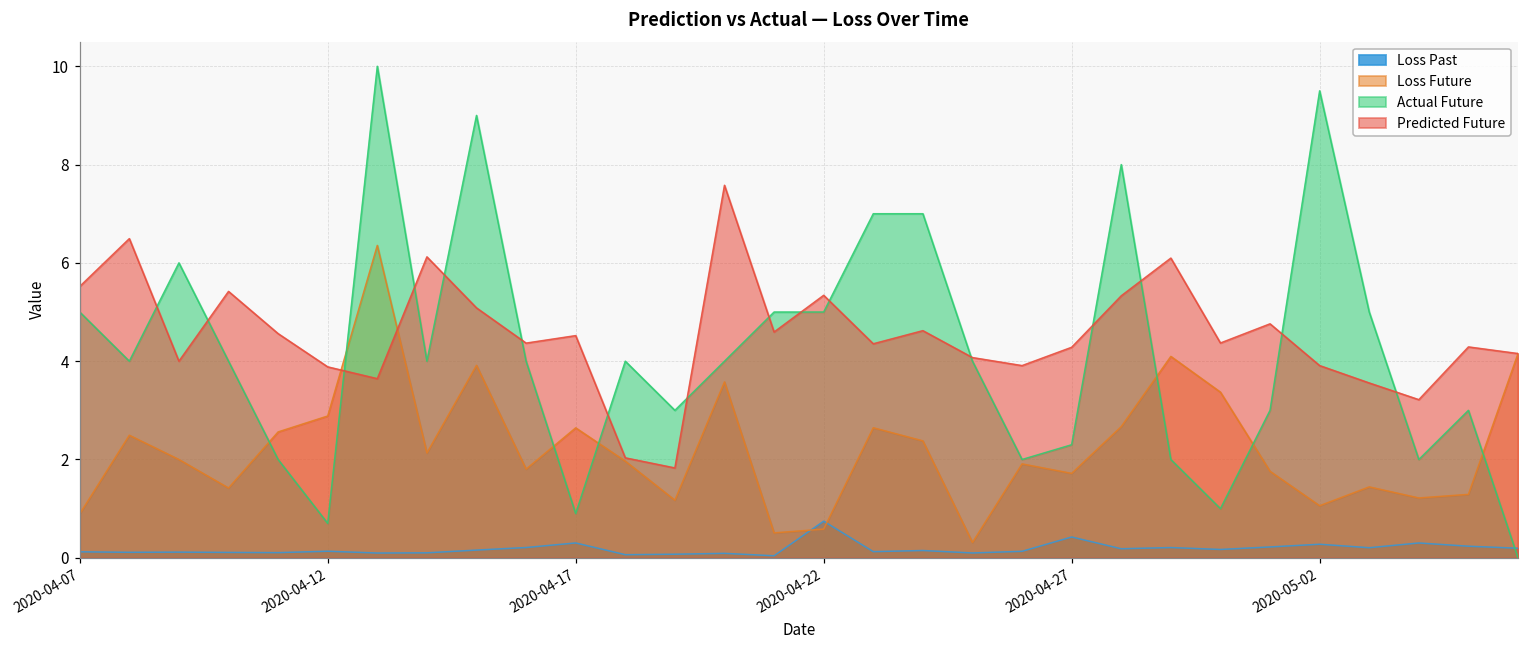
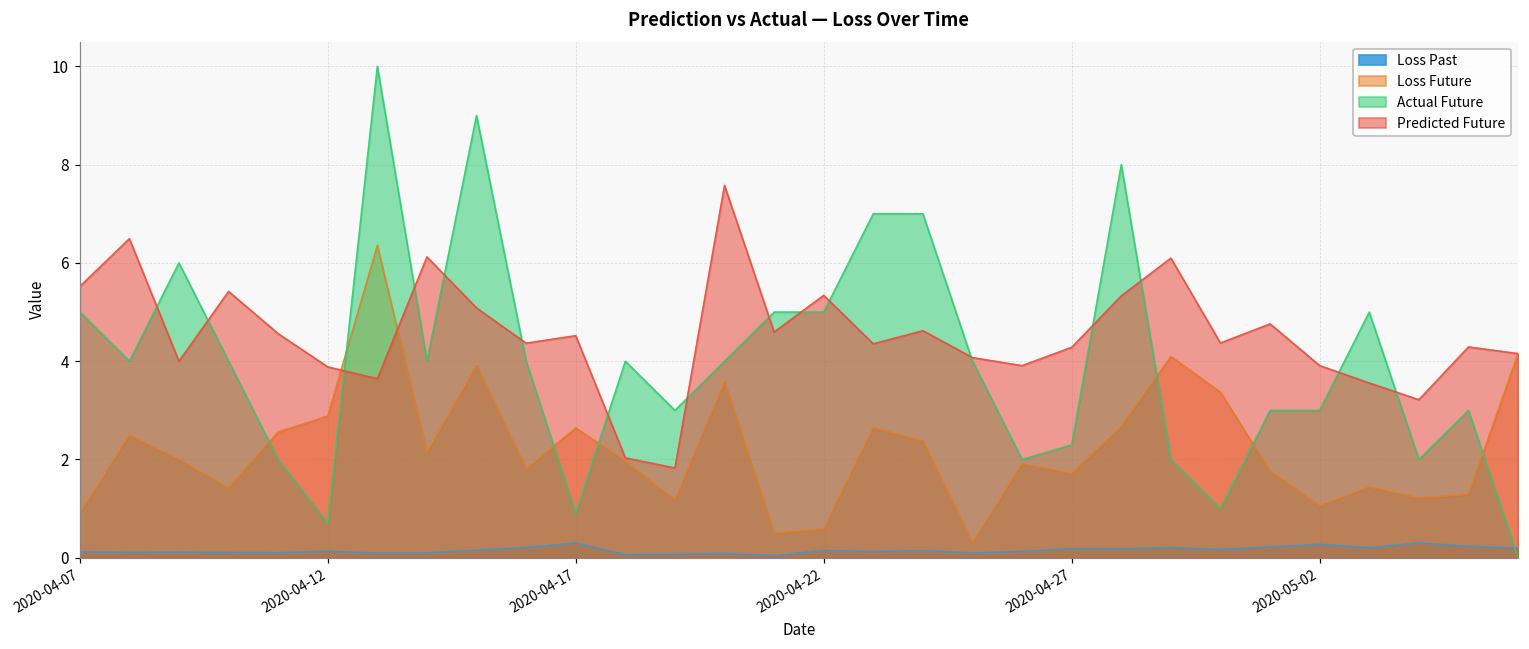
  {
    "Loss Past": {
      "2020-04-07": 0.1,
      "2020-04-12": 0.1,
      "2020-04-17": 0.3,
-     "2020-04-22": 0.7,
-     "2020-04-27": 0.4,
+     "2020-04-22": 0.2,
+     "2020-04-27": 0.2,
      "2020-05-02": 0.3
    },
    "Actual Future": {
      "2020-04-07": 5.0,
      "2020-04-12": 0.7,
      "2020-04-17": 0.9,
      "2020-04-22": 5.0,
      "2020-04-27": 2.3,
-     "2020-05-02": 9.5
+     "2020-05-02": 3.0
    }
  }
